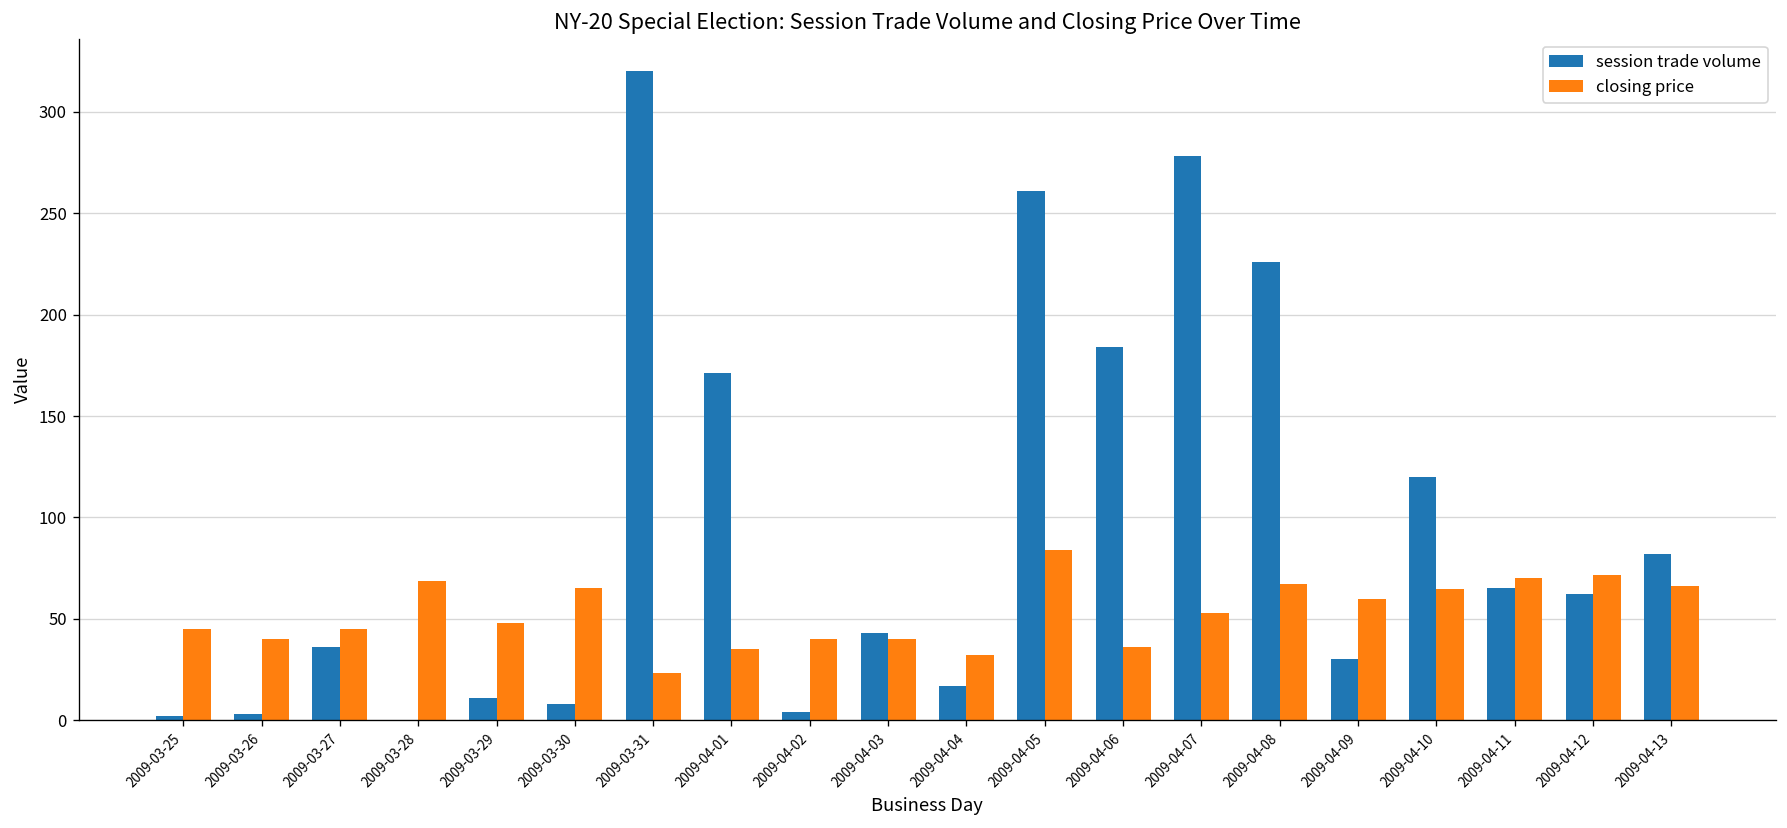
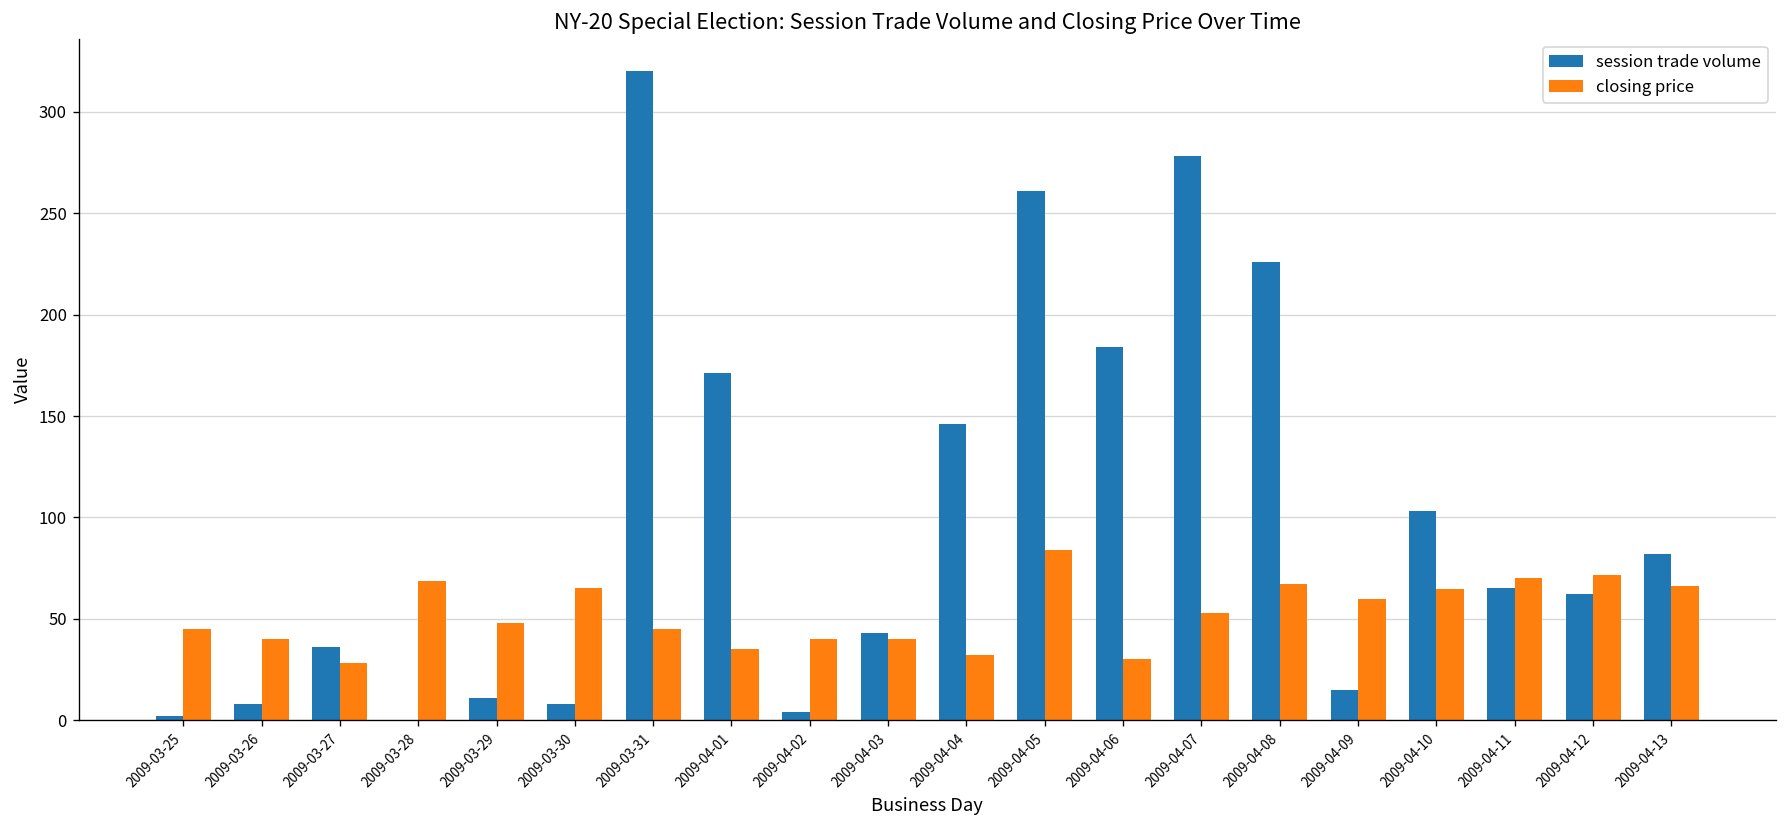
  {
    "session trade volume": {
      "2009-03-25": 2,
-     "2009-03-26": 3,
+     "2009-03-26": 8,
      "2009-03-27": 36,
      "2009-03-28": 0,
      "2009-03-29": 11,
      "2009-03-30": 8,
      "2009-03-31": 320,
      "2009-04-01": 171,
      "2009-04-02": 4,
      "2009-04-03": 43,
-     "2009-04-04": 17,
+     "2009-04-04": 146,
      "2009-04-05": 261,
      "2009-04-06": 184,
      "2009-04-07": 278,
      "2009-04-08": 226,
-     "2009-04-09": 30,
-     "2009-04-10": 120,
+     "2009-04-09": 15,
+     "2009-04-10": 103,
      "2009-04-11": 65,
      "2009-04-12": 62,
      "2009-04-13": 82
    },
    "closing price": {
      "2009-03-25": 45,
      "2009-03-26": 40,
-     "2009-03-27": 45,
+     "2009-03-27": 28,
      "2009-03-28": 69,
      "2009-03-29": 48,
      "2009-03-30": 65,
-     "2009-03-31": 23,
+     "2009-03-31": 45,
      "2009-04-01": 35,
      "2009-04-02": 40,
      "2009-04-03": 40,
      "2009-04-04": 32,
      "2009-04-05": 84,
-     "2009-04-06": 36,
+     "2009-04-06": 30,
      "2009-04-07": 53,
      "2009-04-08": 67,
      "2009-04-09": 60,
      "2009-04-10": 65,
      "2009-04-11": 70,
      "2009-04-12": 72,
      "2009-04-13": 66
    }
  }
